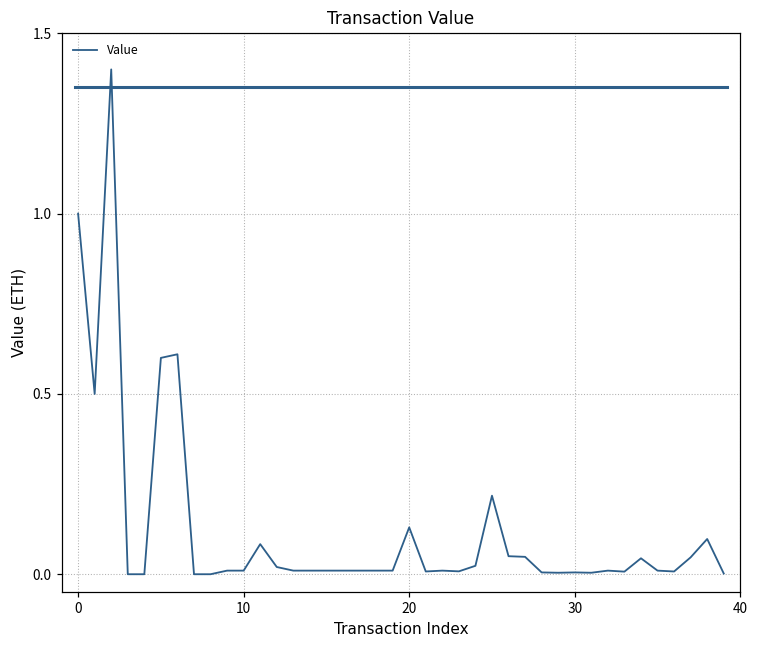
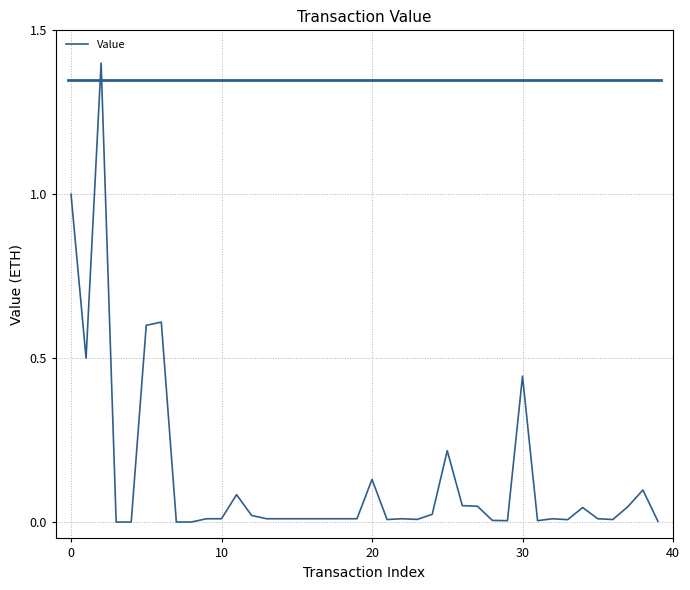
  {
    "0": 1.00,
    "10": 0.01,
    "20": 0.13,
-   "30": 0.01
+   "30": 0.45
  }
